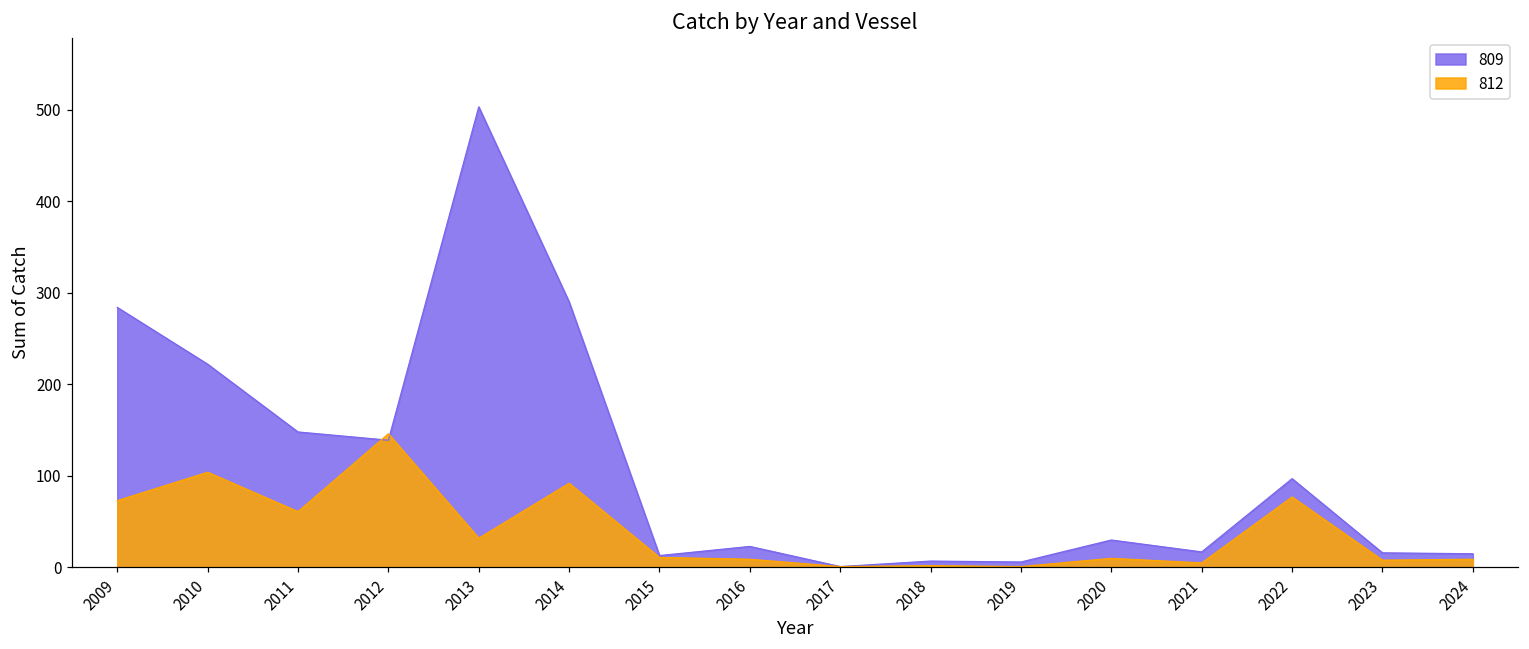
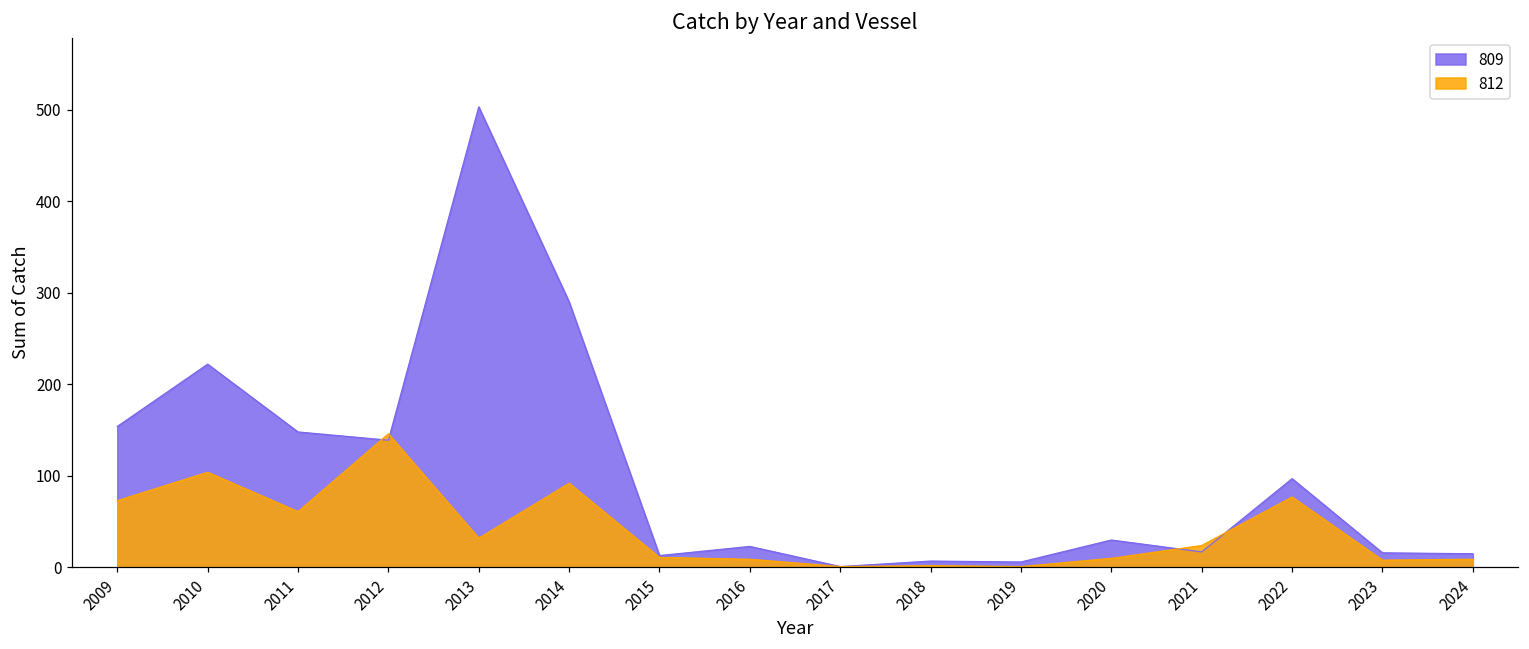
  {
    "809": {
-     "2009": 280,
+     "2009": 150,
      "2010": 220,
      "2011": 150,
      "2012": 140,
      "2013": 500,
      "2014": 290,
      "2016": 20,
      "2018": 10,
      "2019": 10,
      "2020": 30,
      "2021": 20,
      "2022": 100,
      "2023": 20,
      "2024": 20
    },
    "812": {
      "2009": 70,
      "2010": 100,
      "2011": 60,
      "2012": 150,
      "2013": 30,
      "2014": 90,
      "2016": 10,
      "2018": 0,
      "2019": 0,
      "2020": 10,
-     "2021": 10,
+     "2021": 20,
      "2022": 80,
      "2023": 10,
      "2024": 10
    }
  }
